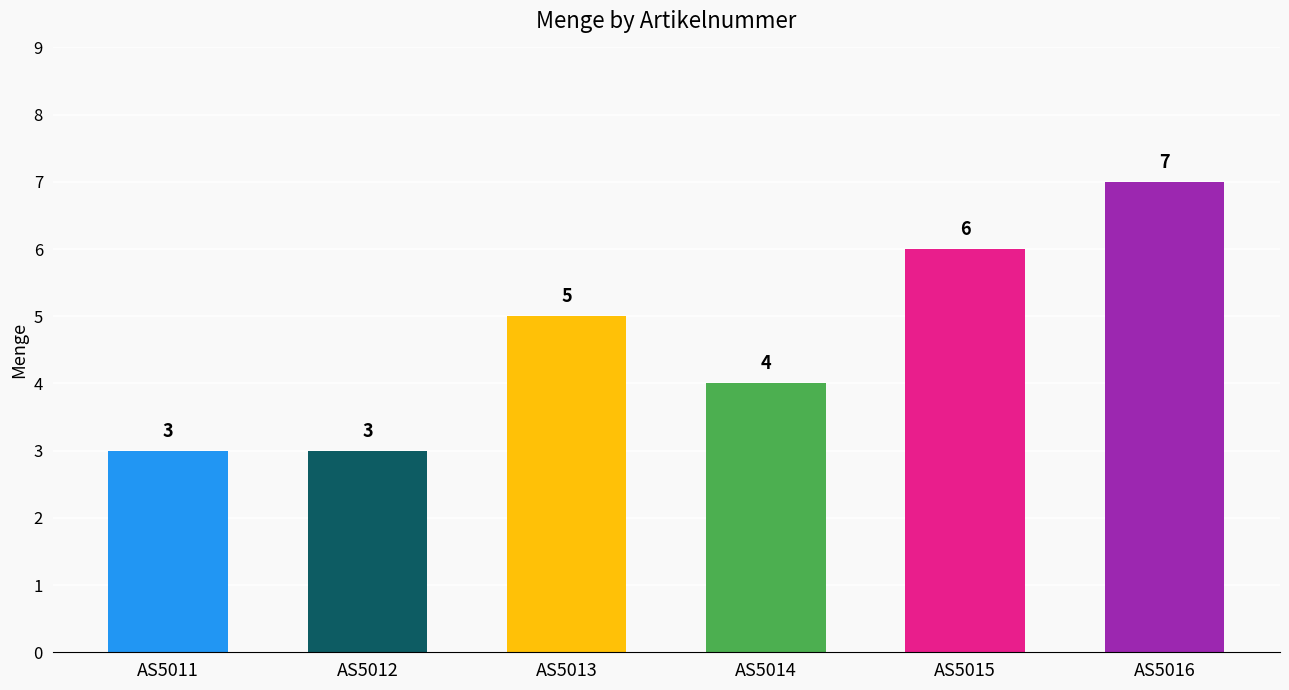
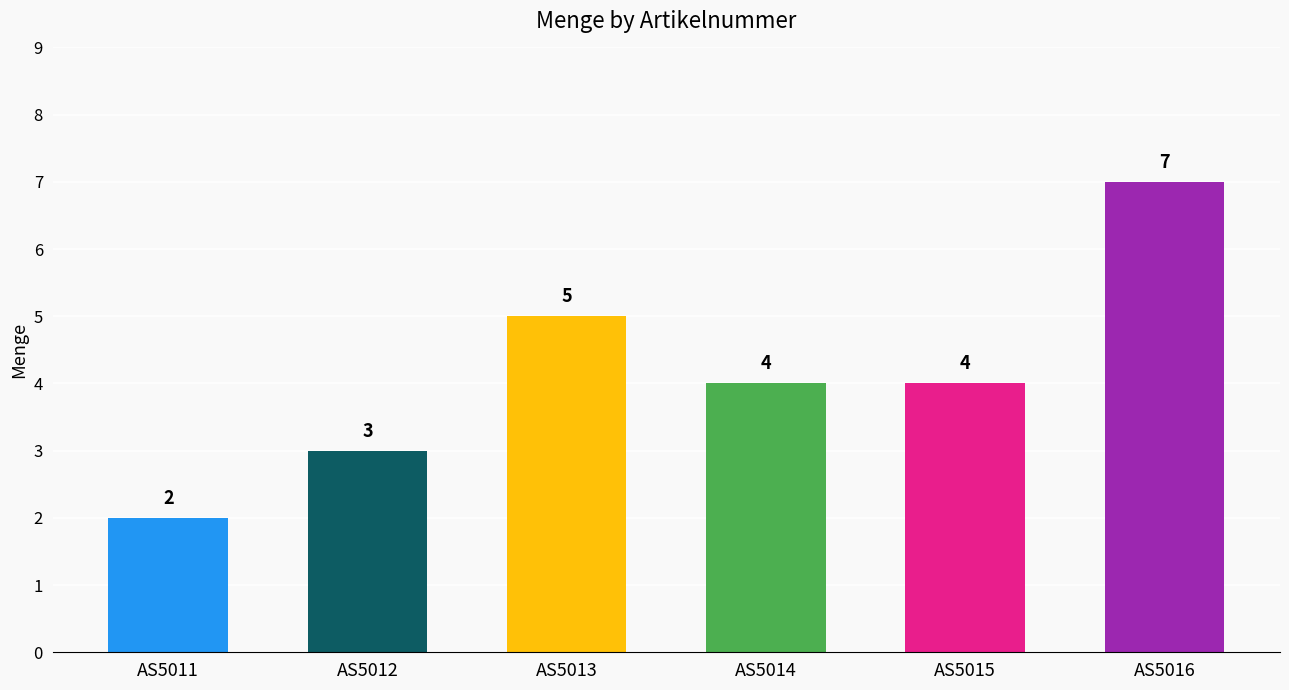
  {
-   "AS5011": 3,
+   "AS5011": 2,
    "AS5012": 3,
    "AS5013": 5,
    "AS5014": 4,
-   "AS5015": 6,
+   "AS5015": 4,
    "AS5016": 7
  }
